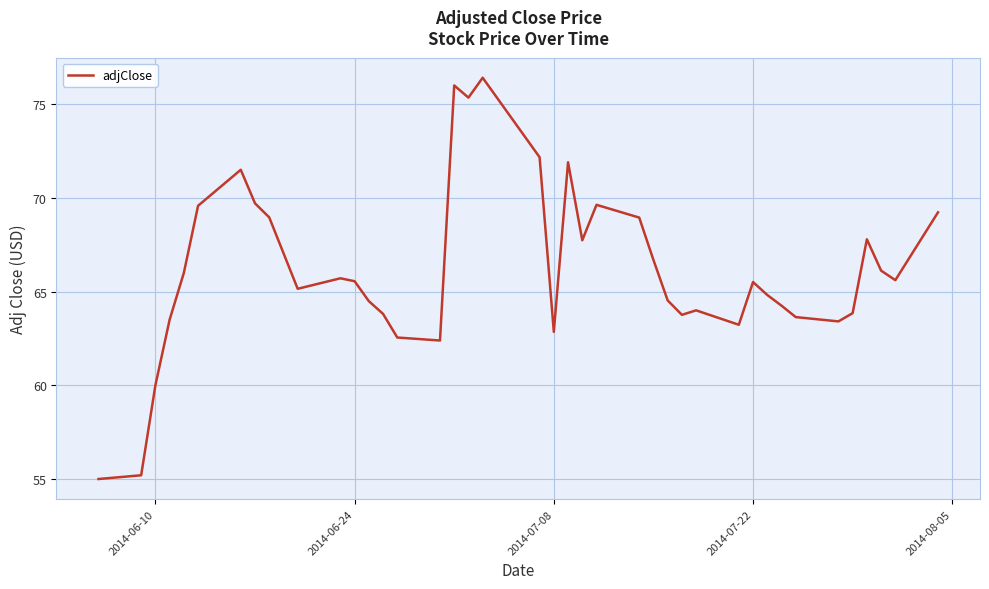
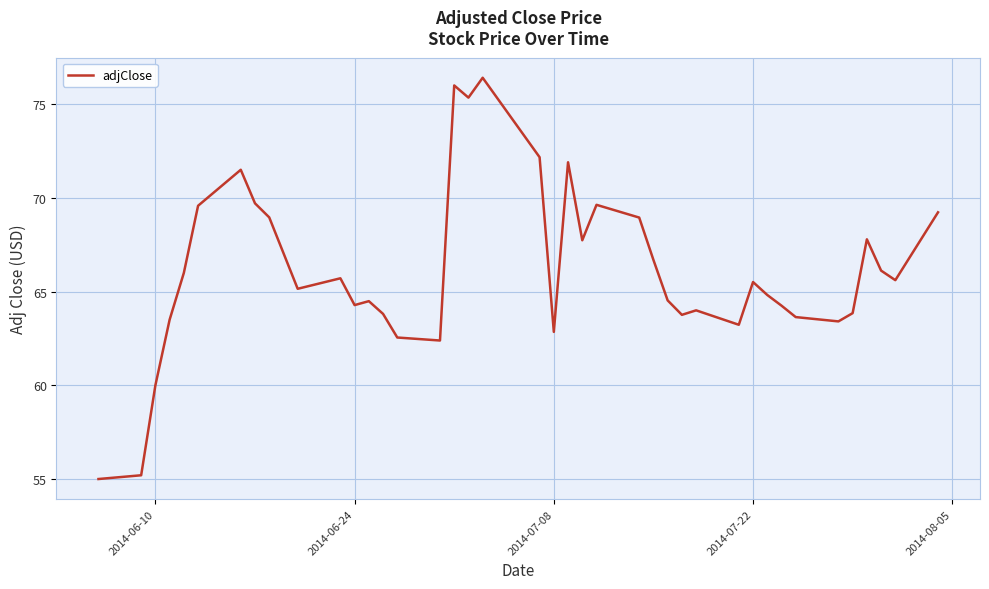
  {
    "2014-06-10": 60.0,
-   "2014-06-24": 65.6,
+   "2014-06-24": 64.3,
    "2014-07-08": 62.9,
    "2014-07-22": 65.5
  }
